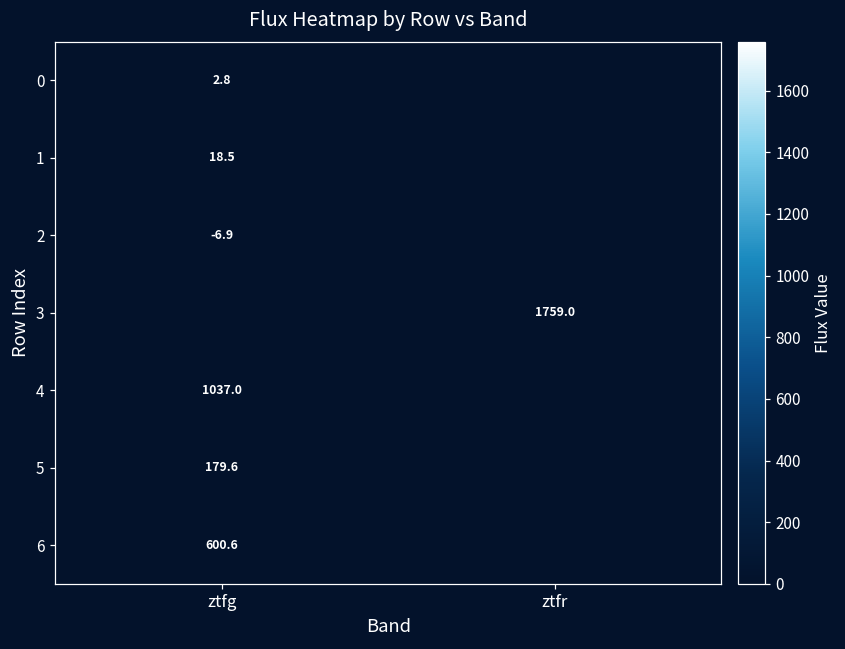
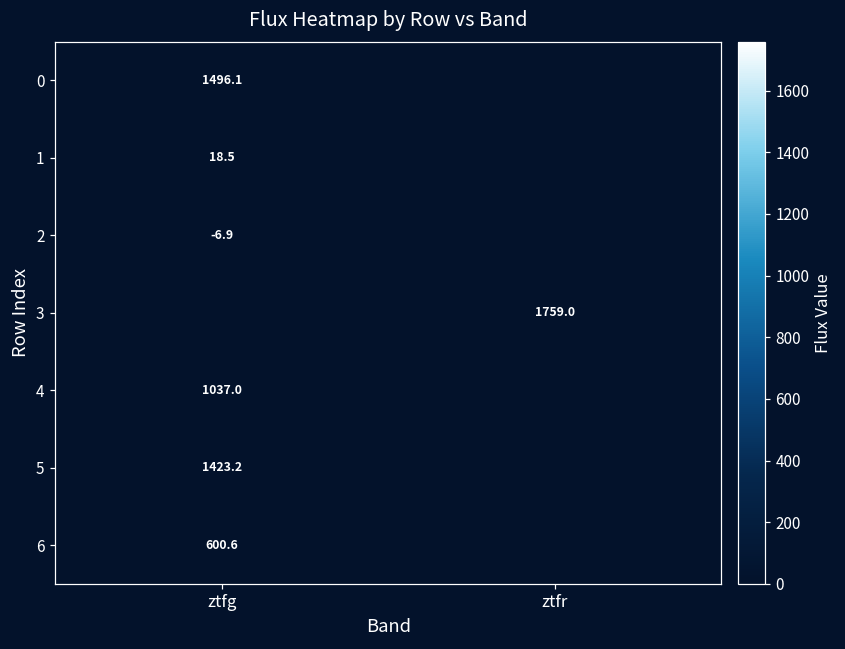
  {
    "0": {
-     "ztfg": 2.8
+     "ztfg": 1496.1
    },
    "1": {
      "ztfg": 18.5
    },
    "2": {
      "ztfg": -6.9
    },
    "3": {
      "ztfr": 1759.0
    },
    "4": {
      "ztfg": 1037.0
    },
    "5": {
-     "ztfg": 179.6
+     "ztfg": 1423.2
    },
    "6": {
      "ztfg": 600.6
    }
  }
